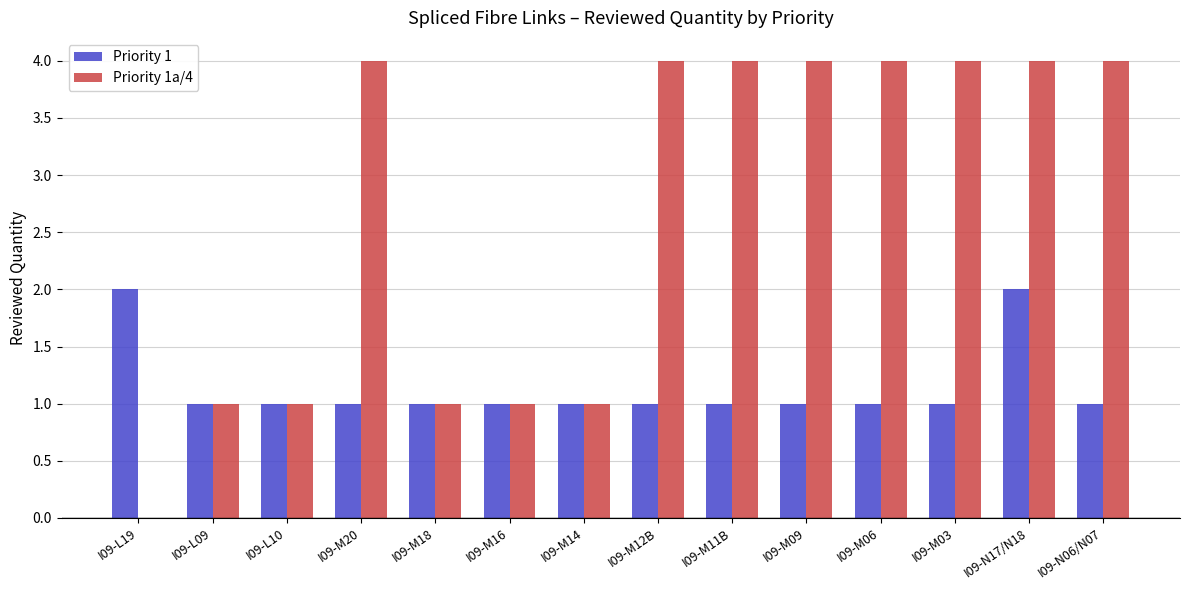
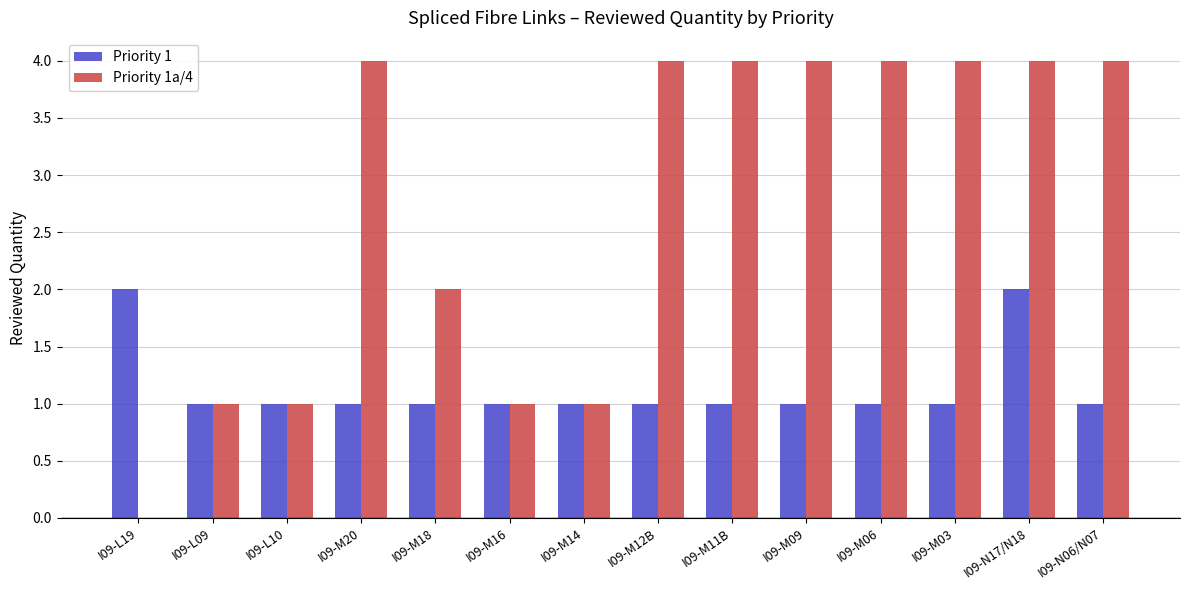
  {
    "Priority 1": {
      "I09-L19": 2,
      "I09-L09": 1,
      "I09-L10": 1,
      "I09-M20": 1,
      "I09-M18": 1,
      "I09-M16": 1,
      "I09-M14": 1,
      "I09-M12B": 1,
      "I09-M11B": 1,
      "I09-M09": 1,
      "I09-M06": 1,
      "I09-M03": 1,
      "I09-N17/N18": 2,
      "I09-N06/N07": 1
    },
    "Priority 1a/4": {
      "I09-L19": 0,
      "I09-L09": 1,
      "I09-L10": 1,
      "I09-M20": 4,
-     "I09-M18": 1,
+     "I09-M18": 2,
      "I09-M16": 1,
      "I09-M14": 1,
      "I09-M12B": 4,
      "I09-M11B": 4,
      "I09-M09": 4,
      "I09-M06": 4,
      "I09-M03": 4,
      "I09-N17/N18": 4,
      "I09-N06/N07": 4
    }
  }
